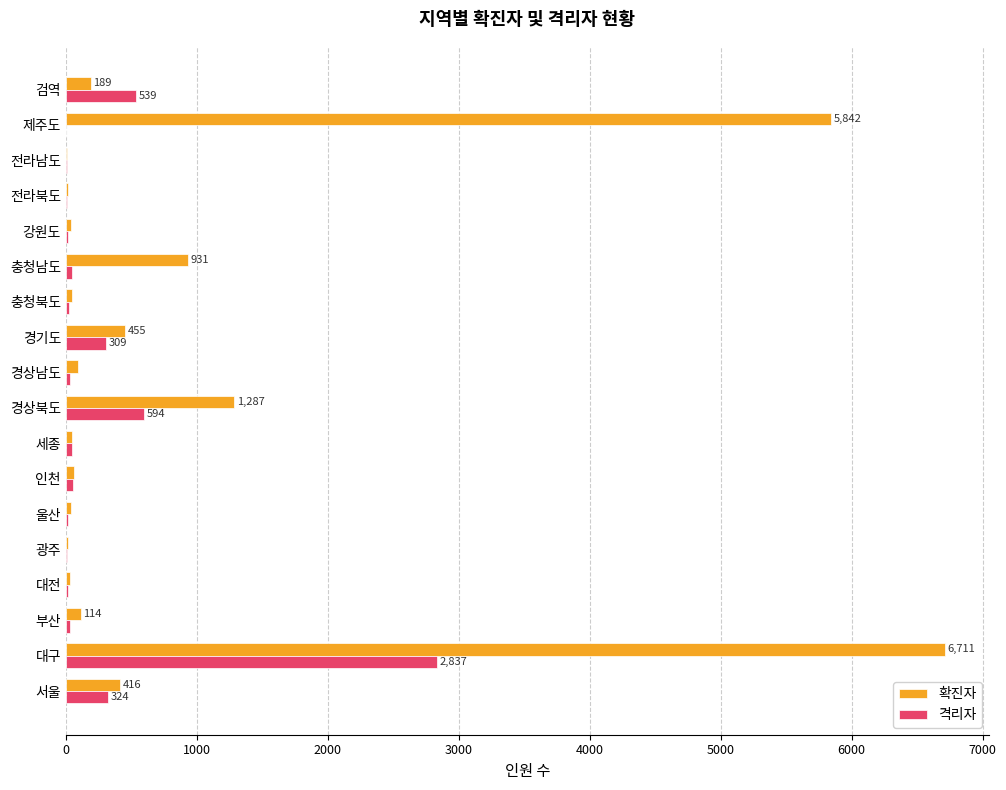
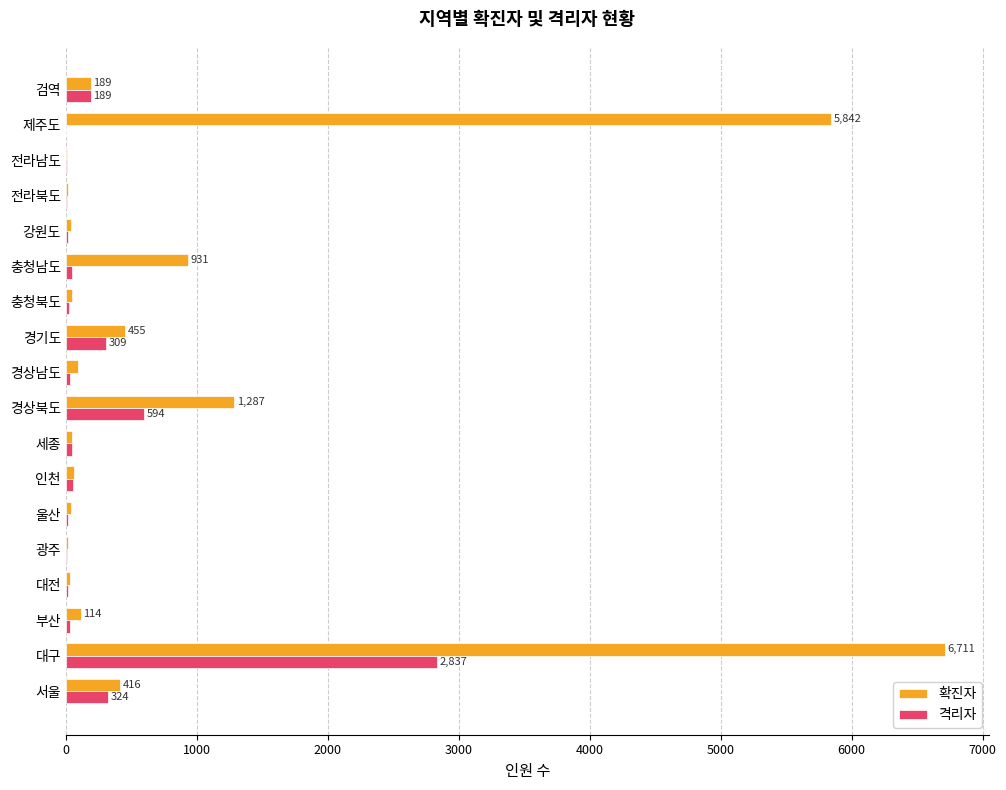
  {
    "확진자": {
      "검역": "189",
      "제주도": "5,842",
      "충청남도": "931",
      "경기도": "455",
      "경상북도": "1,287",
      "부산": "114",
      "대구": "6,711",
      "서울": "416"
    },
    "격리자": {
-     "검역": "539",
+     "검역": "189",
      "경기도": "309",
      "경상북도": "594",
      "대구": "2,837",
      "서울": "324"
    }
  }
